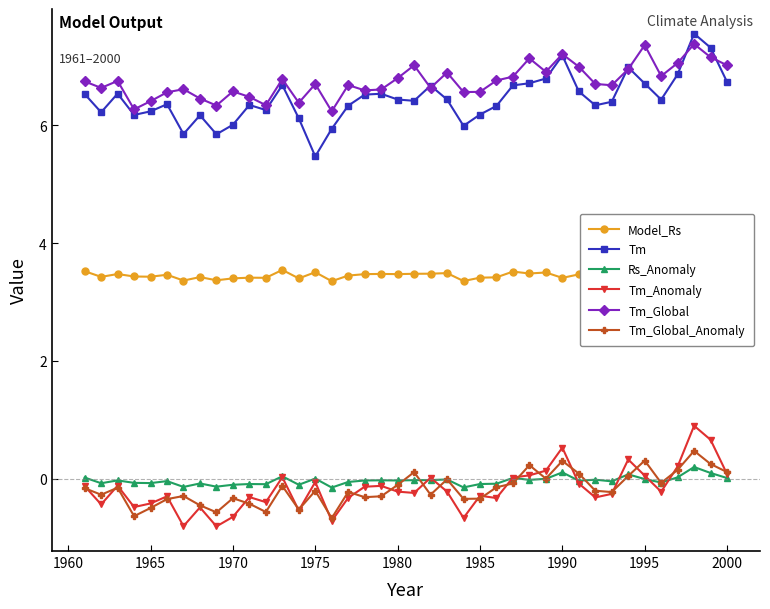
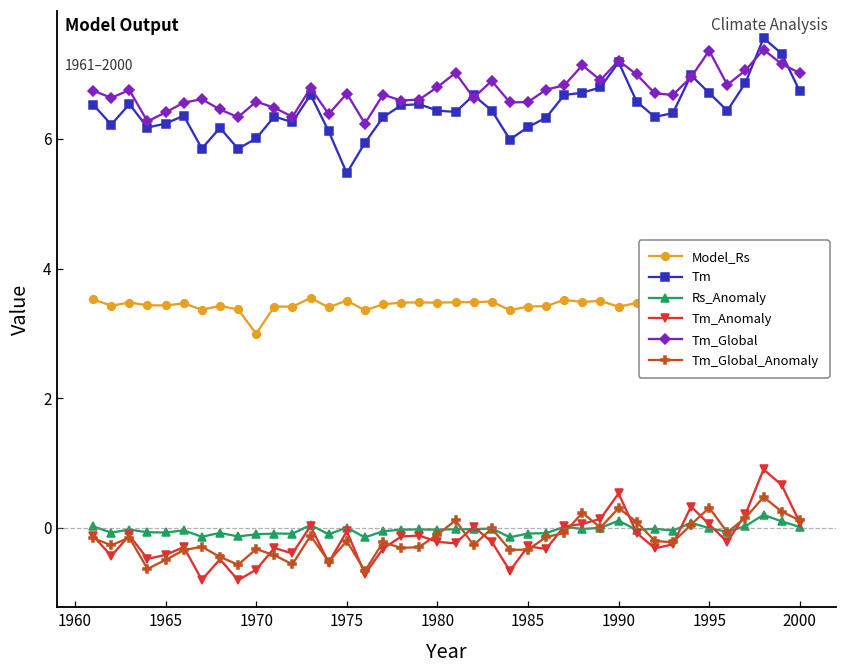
  {
    "Model_Rs": {
      "1965": 3.4,
-     "1970": 3.4,
+     "1970": 3.0,
      "1975": 3.5,
      "1980": 3.5,
      "1985": 3.4,
      "1990": 3.4
    },
    "Tm": {
      "1965": 6.2,
      "1970": 6.0,
      "1975": 5.5,
      "1980": 6.4,
      "1985": 6.2,
      "1995": 6.7,
      "2000": 6.7
    },
    "Rs_Anomaly": {
      "1965": -0.1,
      "1970": -0.1,
      "1975": 0.0,
      "1980": 0.0,
      "1985": -0.1,
      "1990": 0.1,
      "1995": 0.0,
      "2000": 0.0
    },
    "Tm_Global": {
      "1965": 6.4,
      "1970": 6.6,
      "1975": 6.7,
      "1980": 6.8,
      "1985": 6.6,
      "1995": 7.4,
      "2000": 7.0
    }
  }
